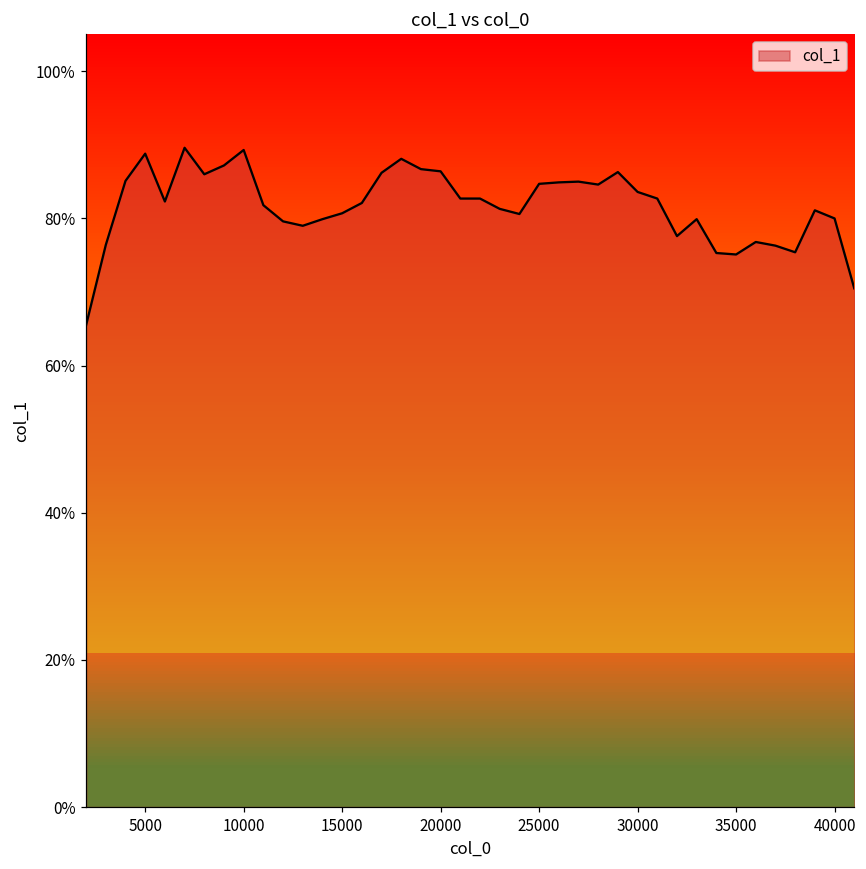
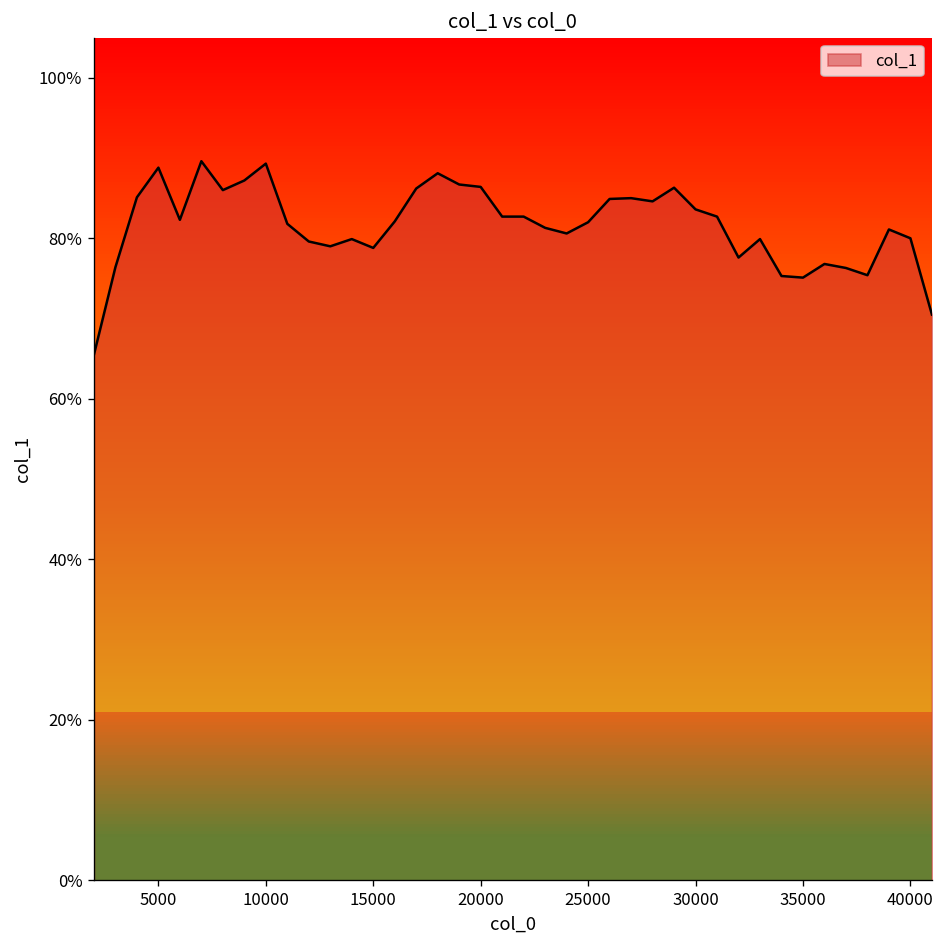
  {
    "5000": "89%",
    "10000": "89%",
-   "15000": "81%",
+   "15000": "79%",
    "20000": "86%",
-   "25000": "85%",
+   "25000": "82%",
    "30000": "84%",
    "35000": "75%",
    "40000": "80%"
  }
